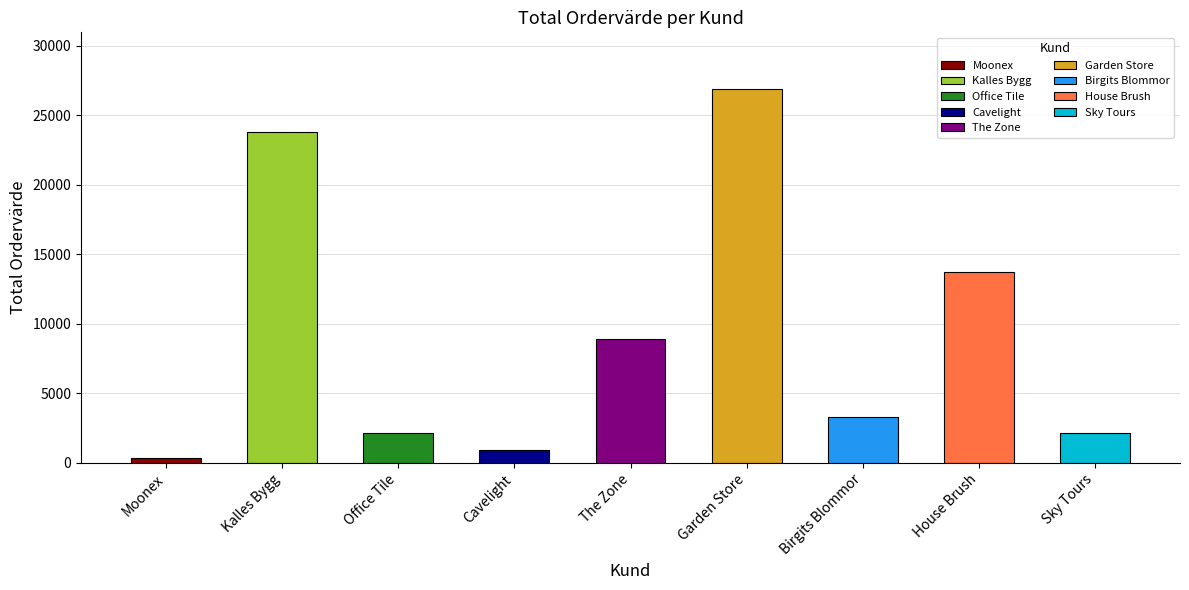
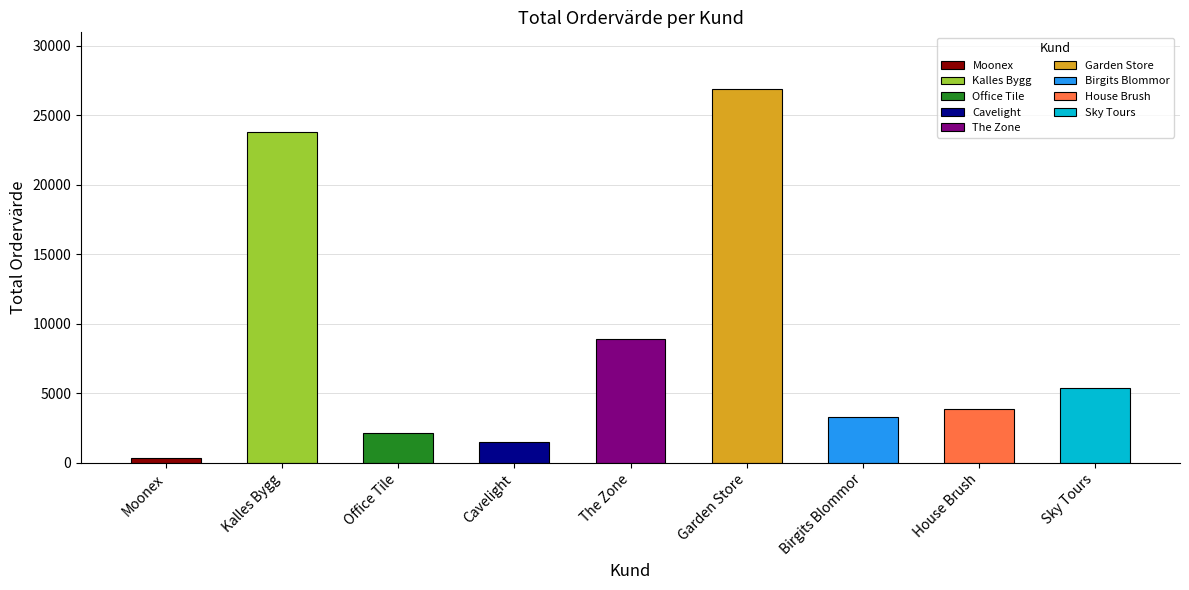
  {
    "Moonex": 400,
    "Kalles Bygg": 23800,
    "Office Tile": 2200,
-   "Cavelight": 900,
+   "Cavelight": 1500,
    "The Zone": 8900,
    "Garden Store": 26900,
    "Birgits Blommor": 3300,
-   "House Brush": 13800,
-   "Sky Tours": 2100
+   "House Brush": 3900,
+   "Sky Tours": 5400
  }
